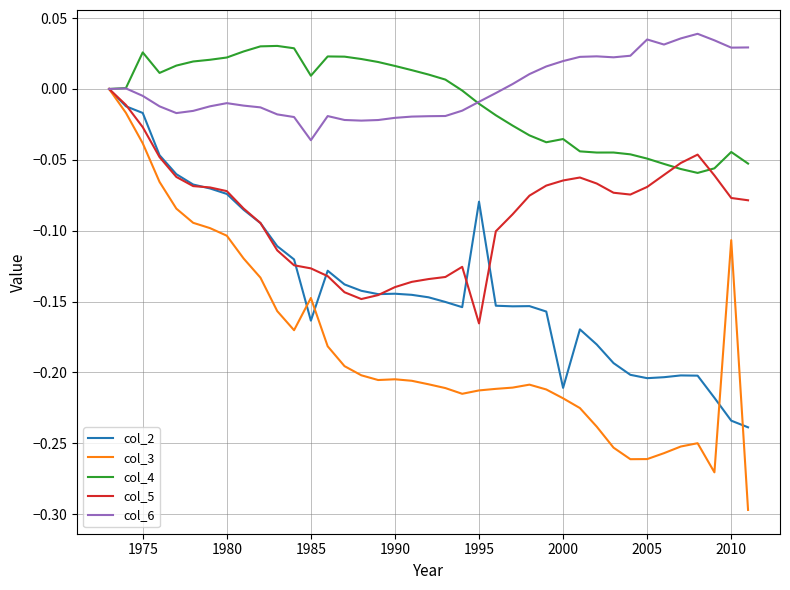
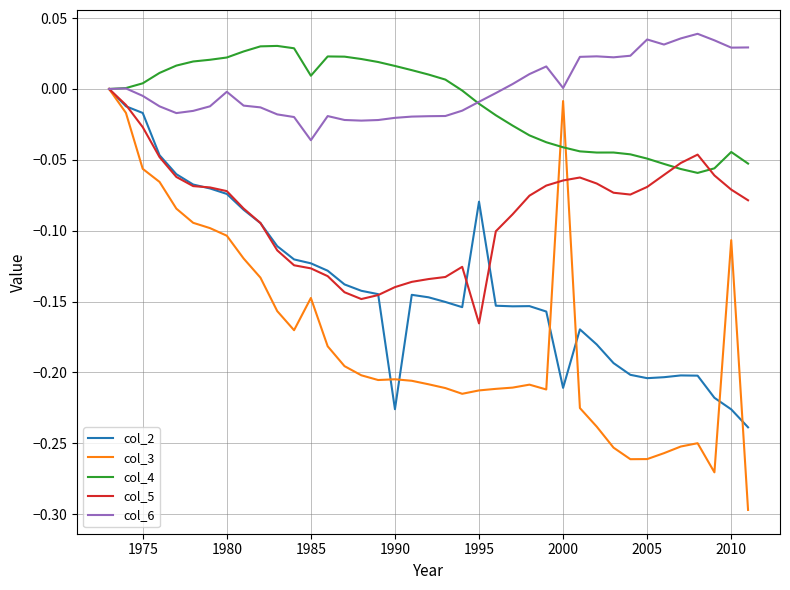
  {
    "col_2": {
      "1975": -0.017,
      "1980": -0.074,
-     "1985": -0.163,
-     "1990": -0.145,
+     "1985": -0.123,
+     "1990": -0.226,
      "1995": -0.080,
      "2000": -0.211,
      "2005": -0.204,
-     "2010": -0.234
+     "2010": -0.226
    },
    "col_3": {
-     "1975": -0.038,
+     "1975": -0.056,
      "1980": -0.104,
      "1985": -0.148,
      "1990": -0.205,
      "1995": -0.213,
-     "2000": -0.218,
+     "2000": -0.009,
      "2005": -0.261,
      "2010": -0.107
    },
    "col_4": {
-     "1975": 0.026,
+     "1975": 0.004,
      "1980": 0.022,
      "1985": 0.009,
      "1990": 0.016,
-     "2000": -0.035,
+     "2000": -0.041,
      "2005": -0.049,
      "2010": -0.044
    },
    "col_5": {
      "1975": -0.027,
      "1980": -0.072,
      "1985": -0.127,
      "1990": -0.140,
      "1995": -0.165,
      "2000": -0.065,
      "2005": -0.069,
-     "2010": -0.077
+     "2010": -0.071
    },
    "col_6": {
      "1975": -0.005,
-     "1980": -0.010,
+     "1980": -0.002,
      "1985": -0.036,
      "1990": -0.020,
-     "2000": 0.020,
+     "2000": 0.001,
      "2005": 0.035,
      "2010": 0.029
    }
  }
